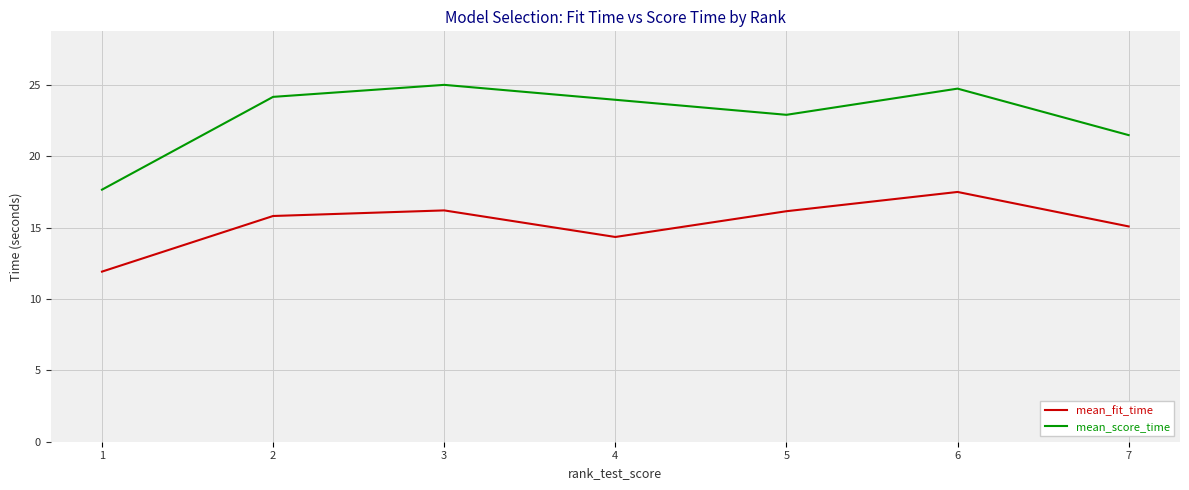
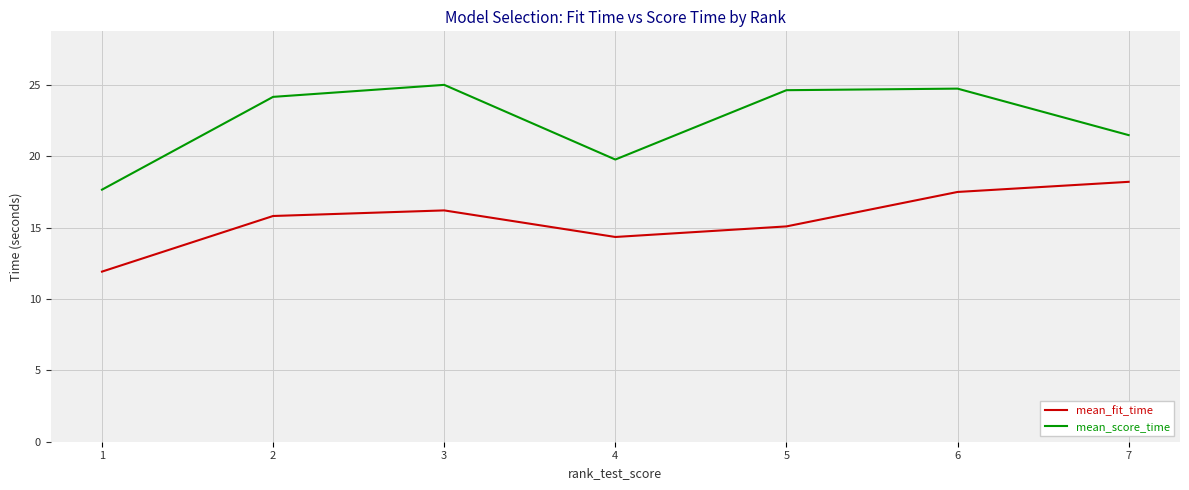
  {
    "mean_fit_time": {
      "1": 11.9,
      "2": 15.8,
      "3": 16.2,
      "4": 14.3,
-     "5": 16.2,
+     "5": 15.1,
      "6": 17.5,
-     "7": 15.1
+     "7": 18.2
    },
    "mean_score_time": {
      "1": 17.7,
      "2": 24.2,
      "3": 25.0,
-     "4": 24.0,
-     "5": 22.9,
+     "4": 19.8,
+     "5": 24.6,
      "6": 24.7,
      "7": 21.5
    }
  }
